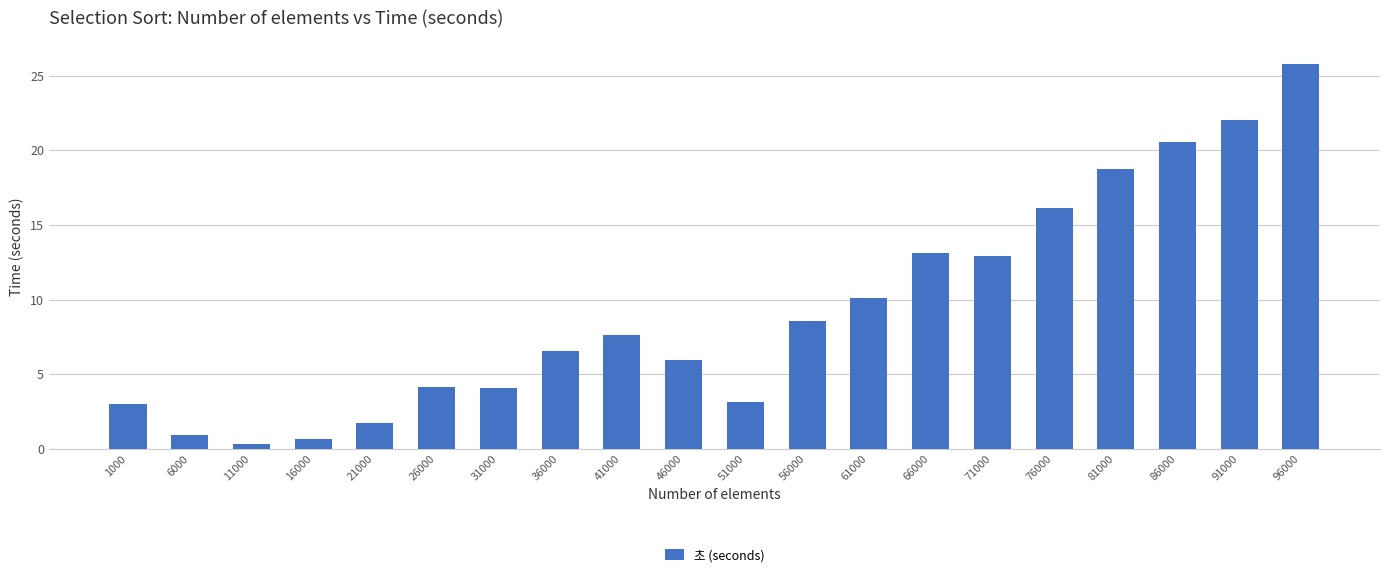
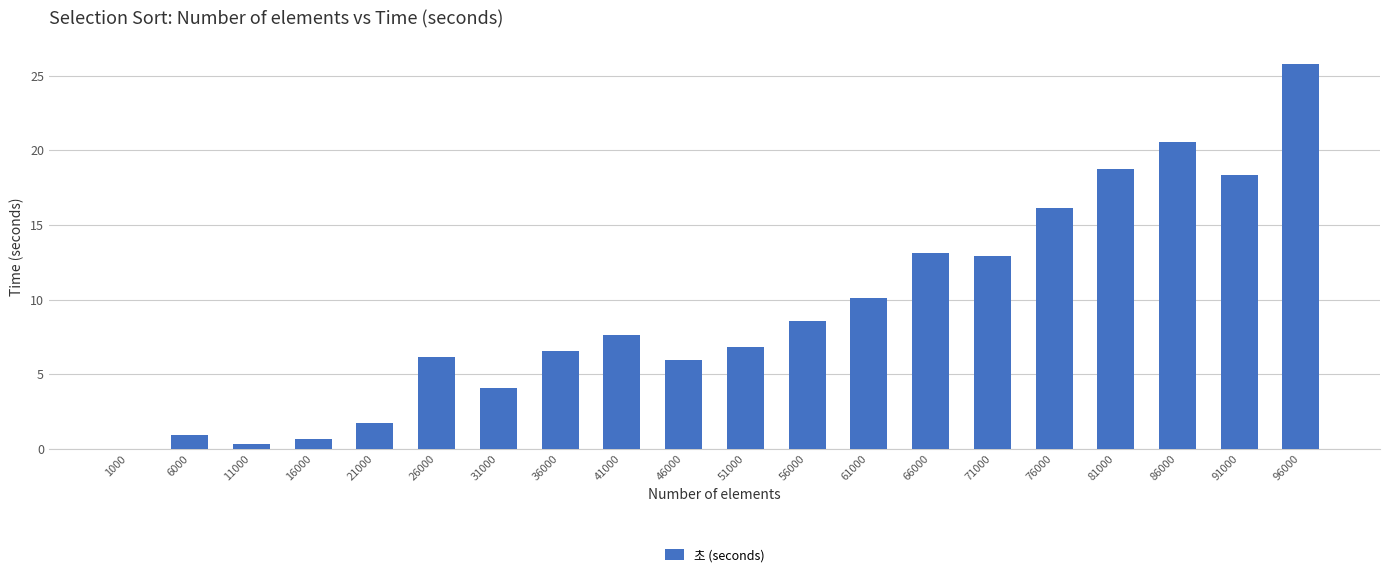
  {
-   "1000": 3,
+   "1000": 0,
    "6000": 0.9,
    "11000": 0.3,
    "16000": 0.7,
    "21000": 1.7,
-   "26000": 4.1,
+   "26000": 6.1,
    "31000": 4.1,
    "36000": 6.6,
    "41000": 7.6,
    "46000": 6.0,
-   "51000": 3.2,
+   "51000": 6.8,
    "56000": 8.6,
    "61000": 10.1,
    "66000": 13.1,
    "71000": 12.9,
    "76000": 16.1,
    "81000": 18.8,
    "86000": 20.6,
-   "91000": 22.0,
+   "91000": 18.4,
    "96000": 25.8
  }
